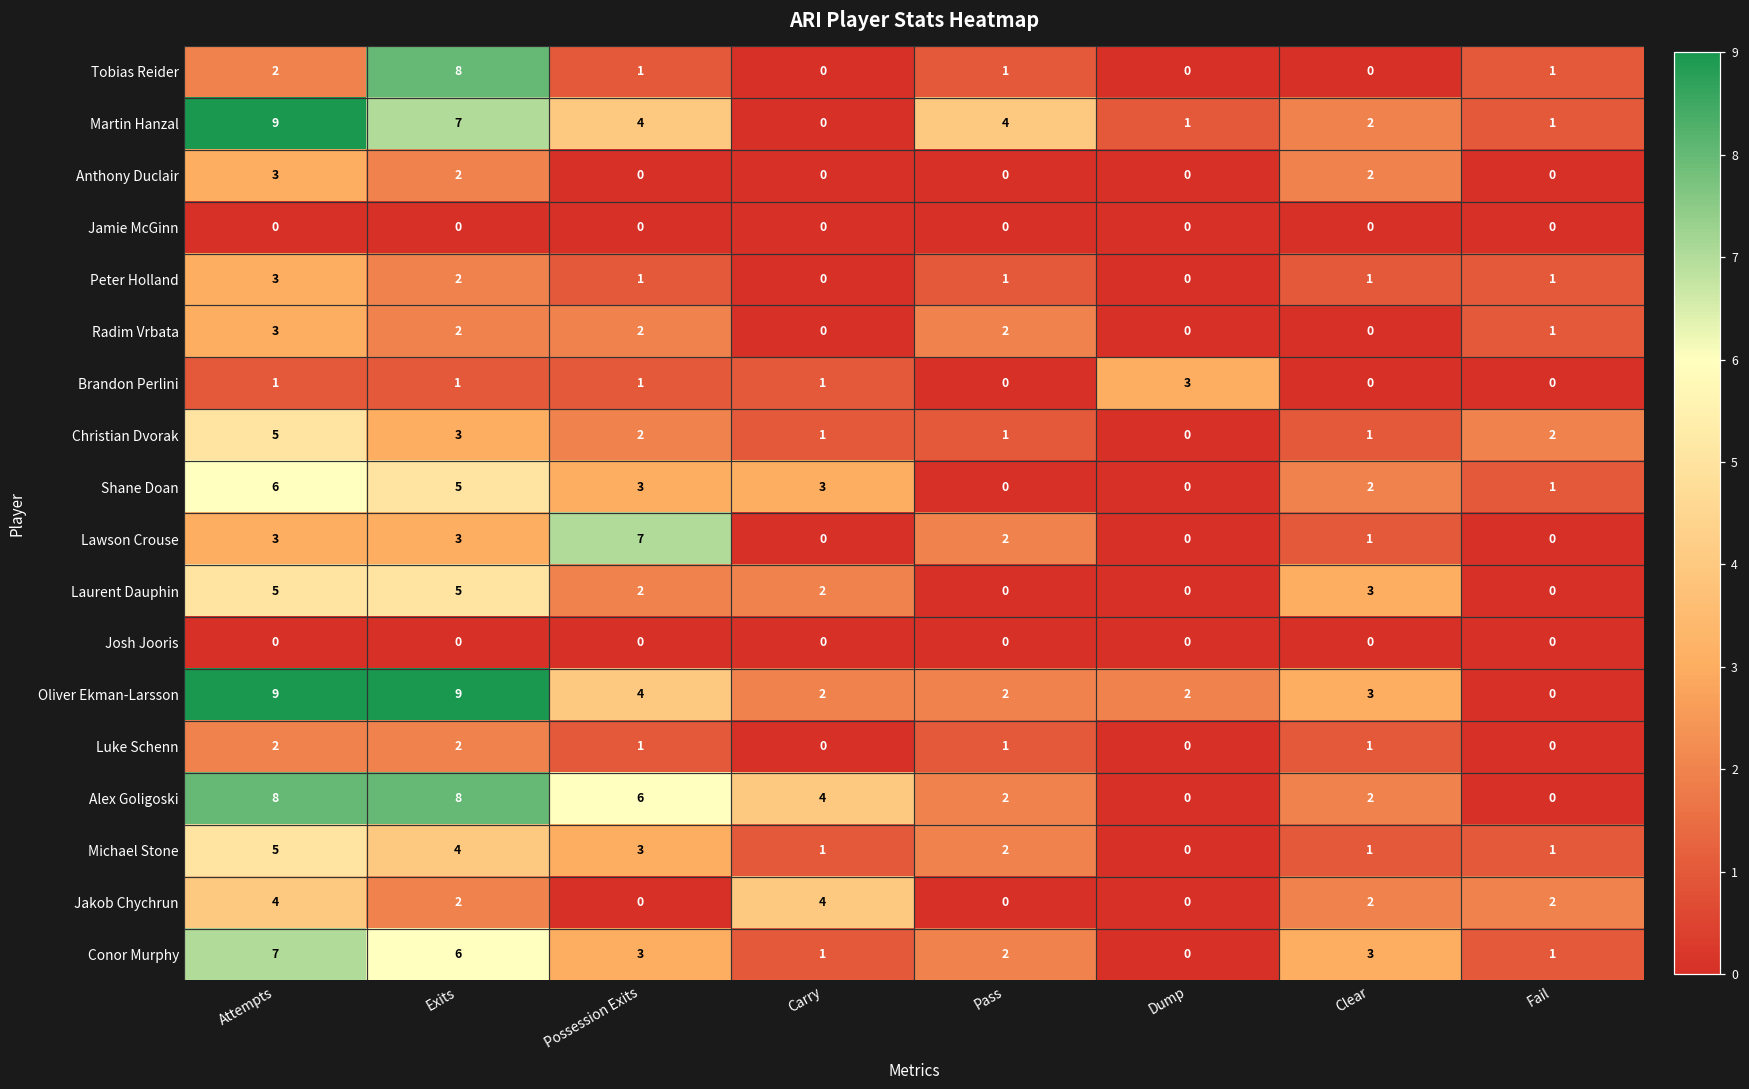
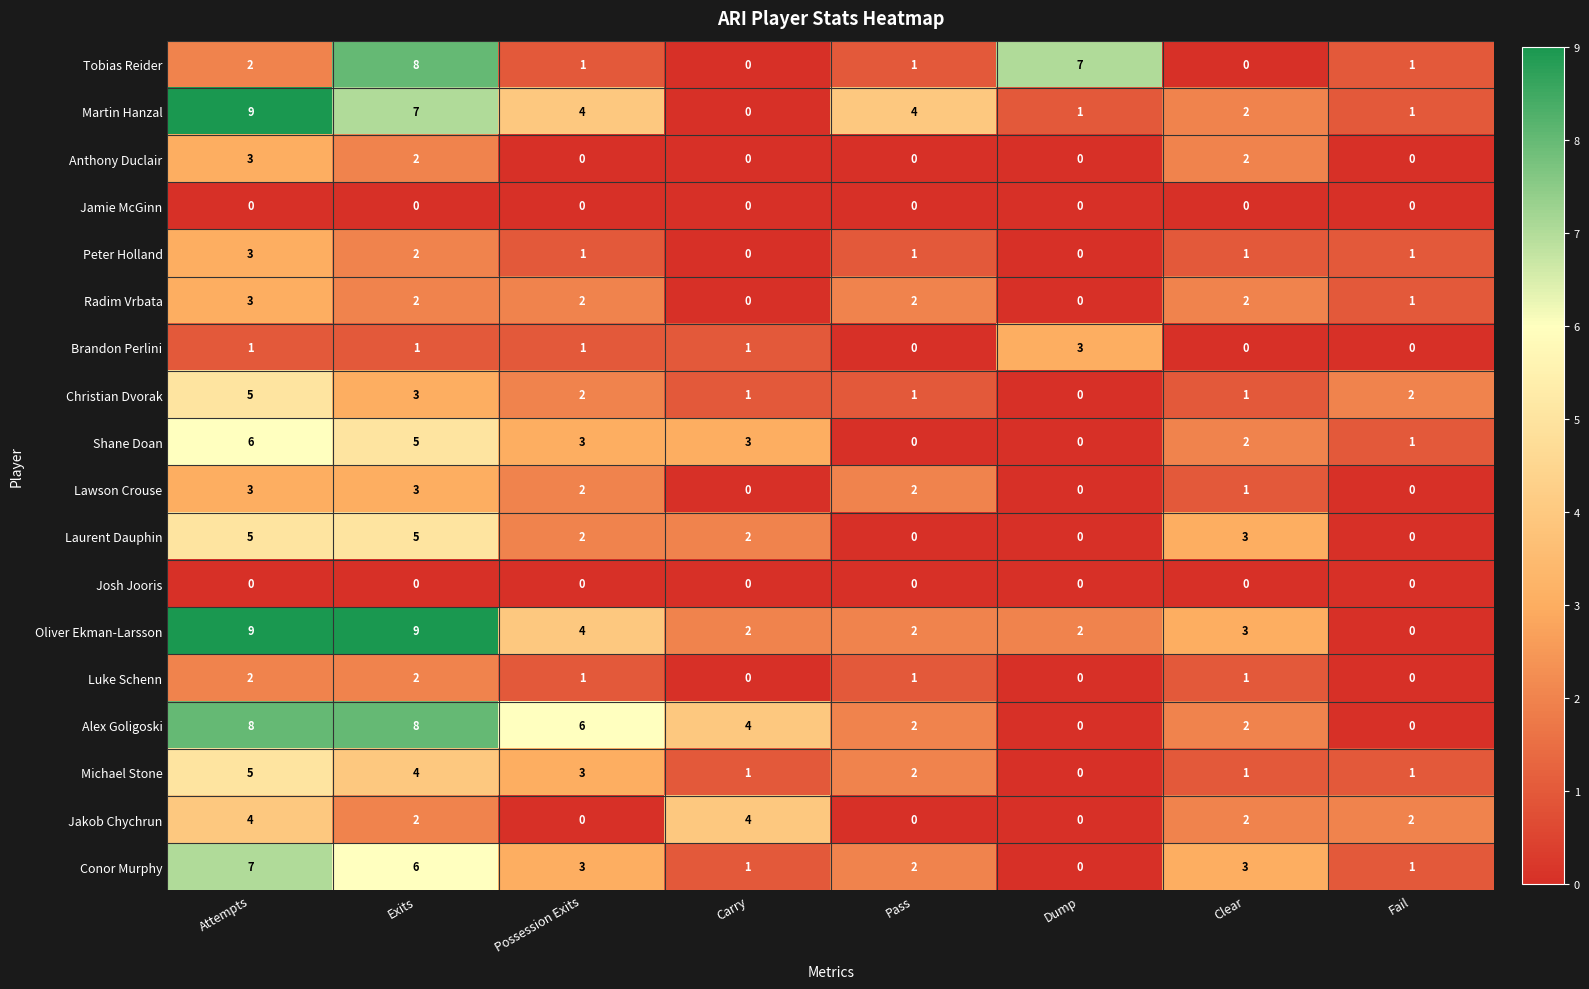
  {
    "Tobias Reider": {
      "Attempts": 2,
      "Exits": 8,
      "Possession Exits": 1,
      "Carry": 0,
      "Pass": 1,
-     "Dump": 0,
+     "Dump": 7,
      "Clear": 0,
      "Fail": 1
    },
    "Martin Hanzal": {
      "Attempts": 9,
      "Exits": 7,
      "Possession Exits": 4,
      "Carry": 0,
      "Pass": 4,
      "Dump": 1,
      "Clear": 2,
      "Fail": 1
    },
    "Anthony Duclair": {
      "Attempts": 3,
      "Exits": 2,
      "Possession Exits": 0,
      "Carry": 0,
      "Pass": 0,
      "Dump": 0,
      "Clear": 2,
      "Fail": 0
    },
    "Jamie McGinn": {
      "Attempts": 0,
      "Exits": 0,
      "Possession Exits": 0,
      "Carry": 0,
      "Pass": 0,
      "Dump": 0,
      "Clear": 0,
      "Fail": 0
    },
    "Peter Holland": {
      "Attempts": 3,
      "Exits": 2,
      "Possession Exits": 1,
      "Carry": 0,
      "Pass": 1,
      "Dump": 0,
      "Clear": 1,
      "Fail": 1
    },
    "Radim Vrbata": {
      "Attempts": 3,
      "Exits": 2,
      "Possession Exits": 2,
      "Carry": 0,
      "Pass": 2,
      "Dump": 0,
-     "Clear": 0,
+     "Clear": 2,
      "Fail": 1
    },
    "Brandon Perlini": {
      "Attempts": 1,
      "Exits": 1,
      "Possession Exits": 1,
      "Carry": 1,
      "Pass": 0,
      "Dump": 3,
      "Clear": 0,
      "Fail": 0
    },
    "Christian Dvorak": {
      "Attempts": 5,
      "Exits": 3,
      "Possession Exits": 2,
      "Carry": 1,
      "Pass": 1,
      "Dump": 0,
      "Clear": 1,
      "Fail": 2
    },
    "Shane Doan": {
      "Attempts": 6,
      "Exits": 5,
      "Possession Exits": 3,
      "Carry": 3,
      "Pass": 0,
      "Dump": 0,
      "Clear": 2,
      "Fail": 1
    },
    "Lawson Crouse": {
      "Attempts": 3,
      "Exits": 3,
-     "Possession Exits": 7,
+     "Possession Exits": 2,
      "Carry": 0,
      "Pass": 2,
      "Dump": 0,
      "Clear": 1,
      "Fail": 0
    },
    "Laurent Dauphin": {
      "Attempts": 5,
      "Exits": 5,
      "Possession Exits": 2,
      "Carry": 2,
      "Pass": 0,
      "Dump": 0,
      "Clear": 3,
      "Fail": 0
    },
    "Josh Jooris": {
      "Attempts": 0,
      "Exits": 0,
      "Possession Exits": 0,
      "Carry": 0,
      "Pass": 0,
      "Dump": 0,
      "Clear": 0,
      "Fail": 0
    },
    "Oliver Ekman-Larsson": {
      "Attempts": 9,
      "Exits": 9,
      "Possession Exits": 4,
      "Carry": 2,
      "Pass": 2,
      "Dump": 2,
      "Clear": 3,
      "Fail": 0
    },
    "Luke Schenn": {
      "Attempts": 2,
      "Exits": 2,
      "Possession Exits": 1,
      "Carry": 0,
      "Pass": 1,
      "Dump": 0,
      "Clear": 1,
      "Fail": 0
    },
    "Alex Goligoski": {
      "Attempts": 8,
      "Exits": 8,
      "Possession Exits": 6,
      "Carry": 4,
      "Pass": 2,
      "Dump": 0,
      "Clear": 2,
      "Fail": 0
    },
    "Michael Stone": {
      "Attempts": 5,
      "Exits": 4,
      "Possession Exits": 3,
      "Carry": 1,
      "Pass": 2,
      "Dump": 0,
      "Clear": 1,
      "Fail": 1
    },
    "Jakob Chychrun": {
      "Attempts": 4,
      "Exits": 2,
      "Possession Exits": 0,
      "Carry": 4,
      "Pass": 0,
      "Dump": 0,
      "Clear": 2,
      "Fail": 2
    },
    "Conor Murphy": {
      "Attempts": 7,
      "Exits": 6,
      "Possession Exits": 3,
      "Carry": 1,
      "Pass": 2,
      "Dump": 0,
      "Clear": 3,
      "Fail": 1
    }
  }
